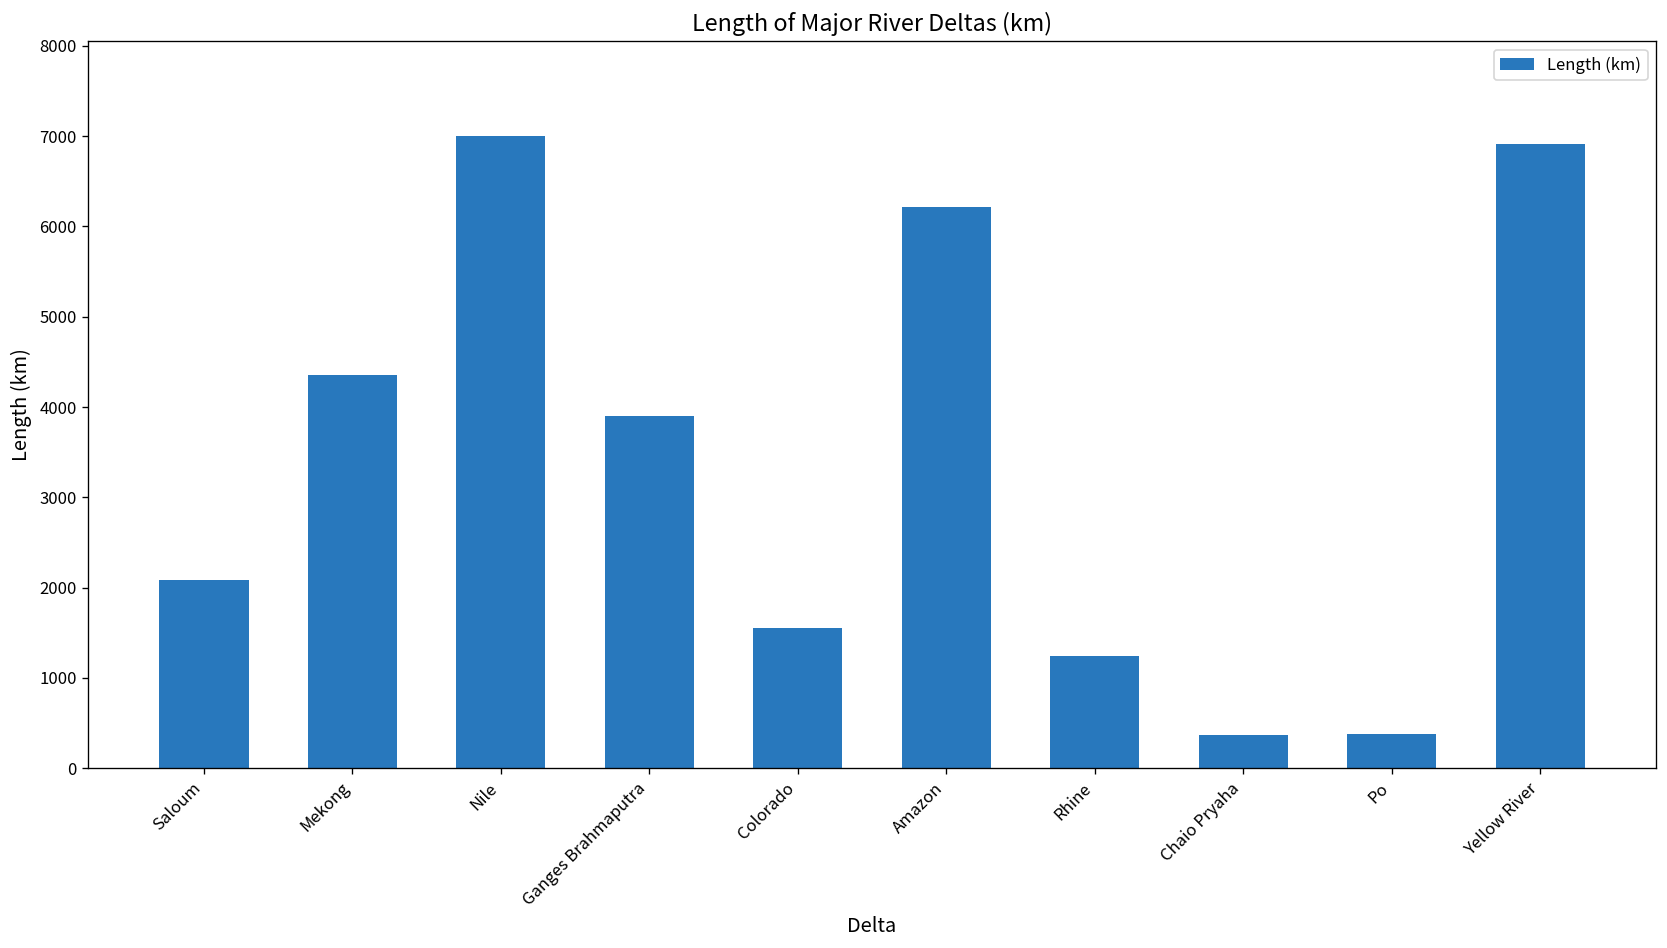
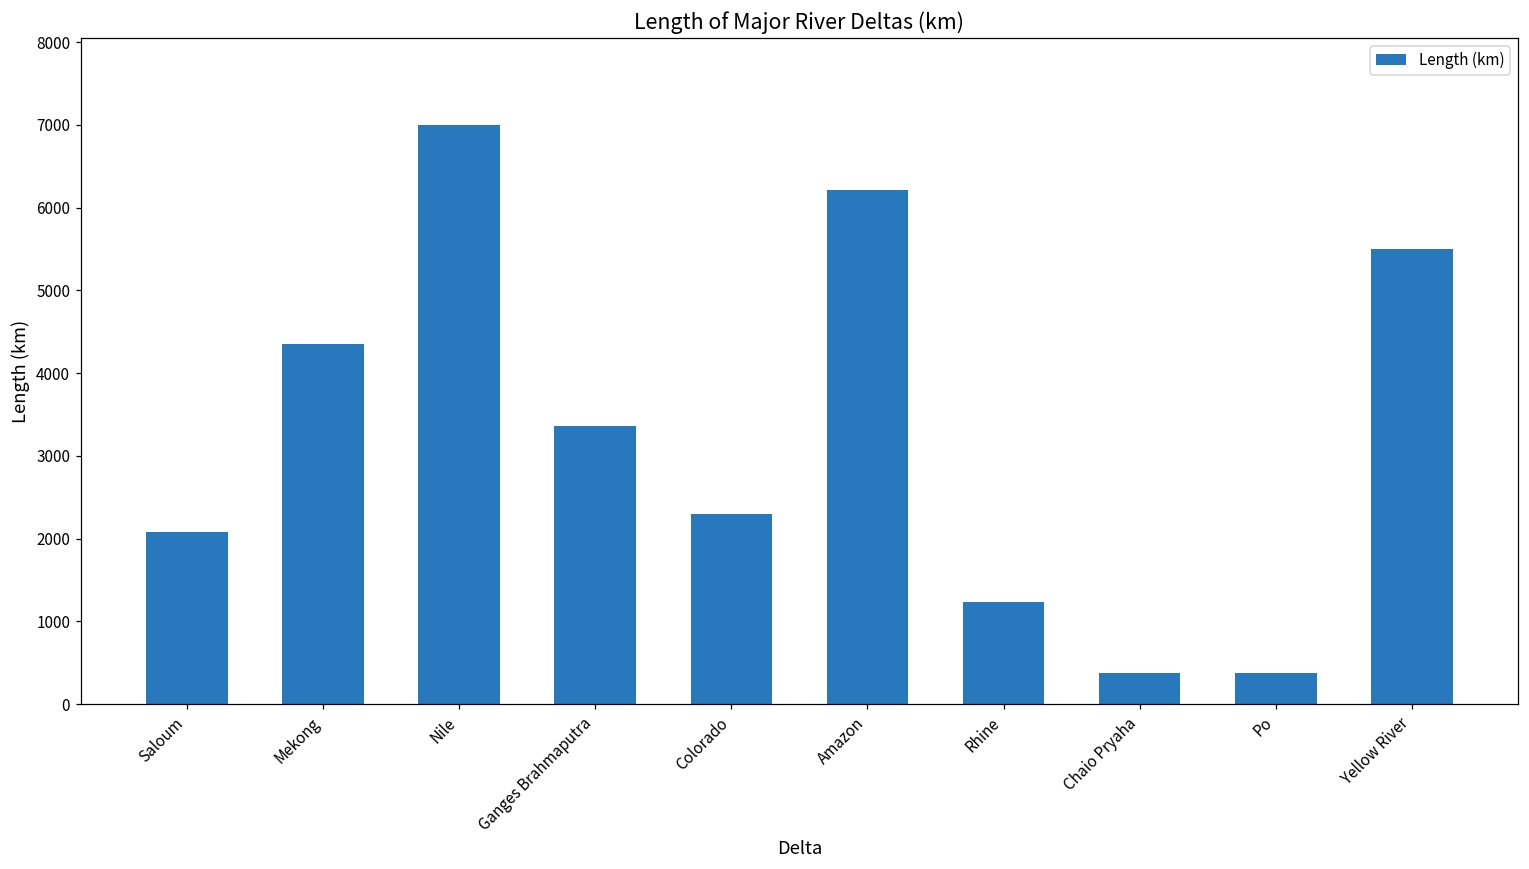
  {
    "Saloum": 2100,
    "Mekong": 4400,
    "Nile": 7000,
-   "Ganges Brahmaputra": 3900,
-   "Colorado": 1500,
+   "Ganges Brahmaputra": 3400,
+   "Colorado": 2300,
    "Amazon": 6200,
    "Rhine": 1200,
    "Chaio Pryaha": 400,
    "Po": 400,
-   "Yellow River": 6900
+   "Yellow River": 5500
  }
